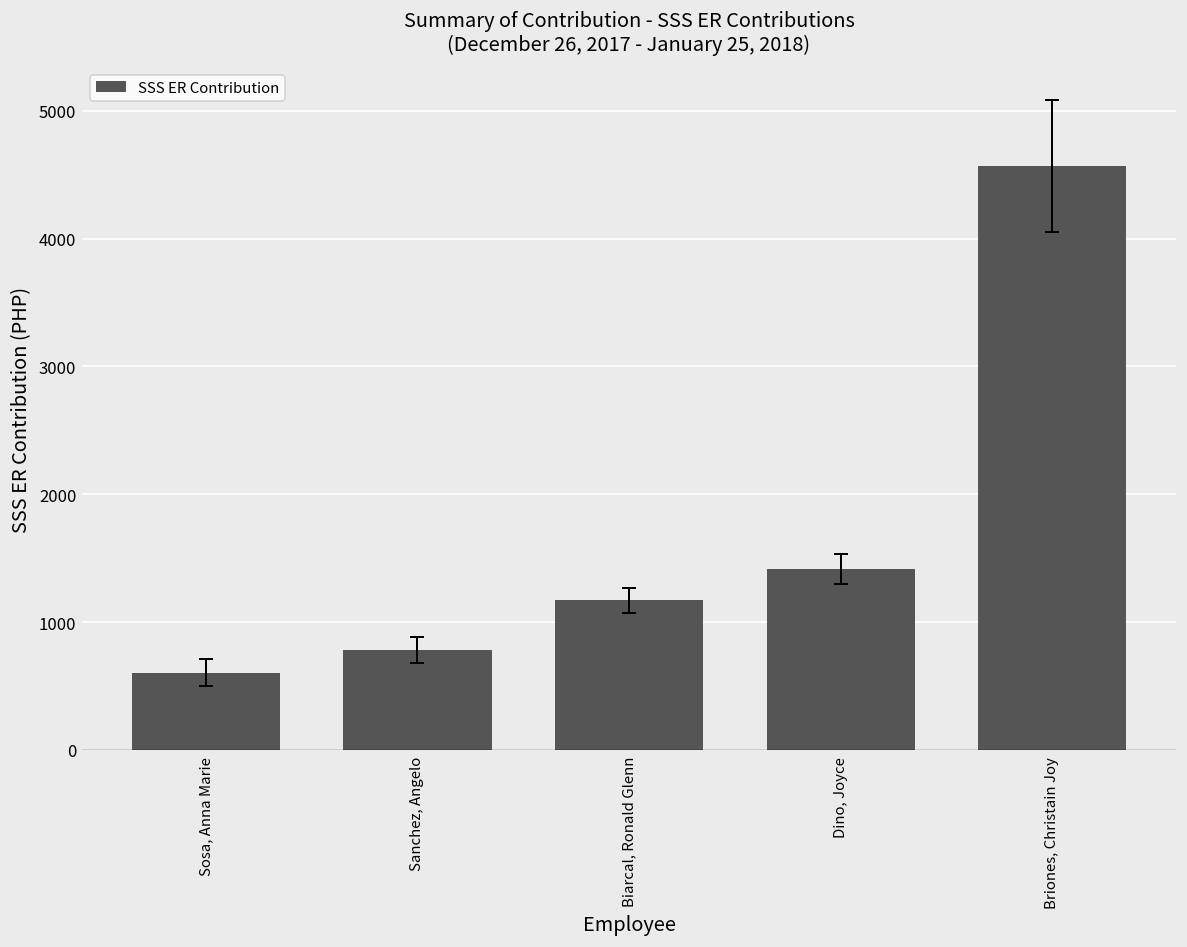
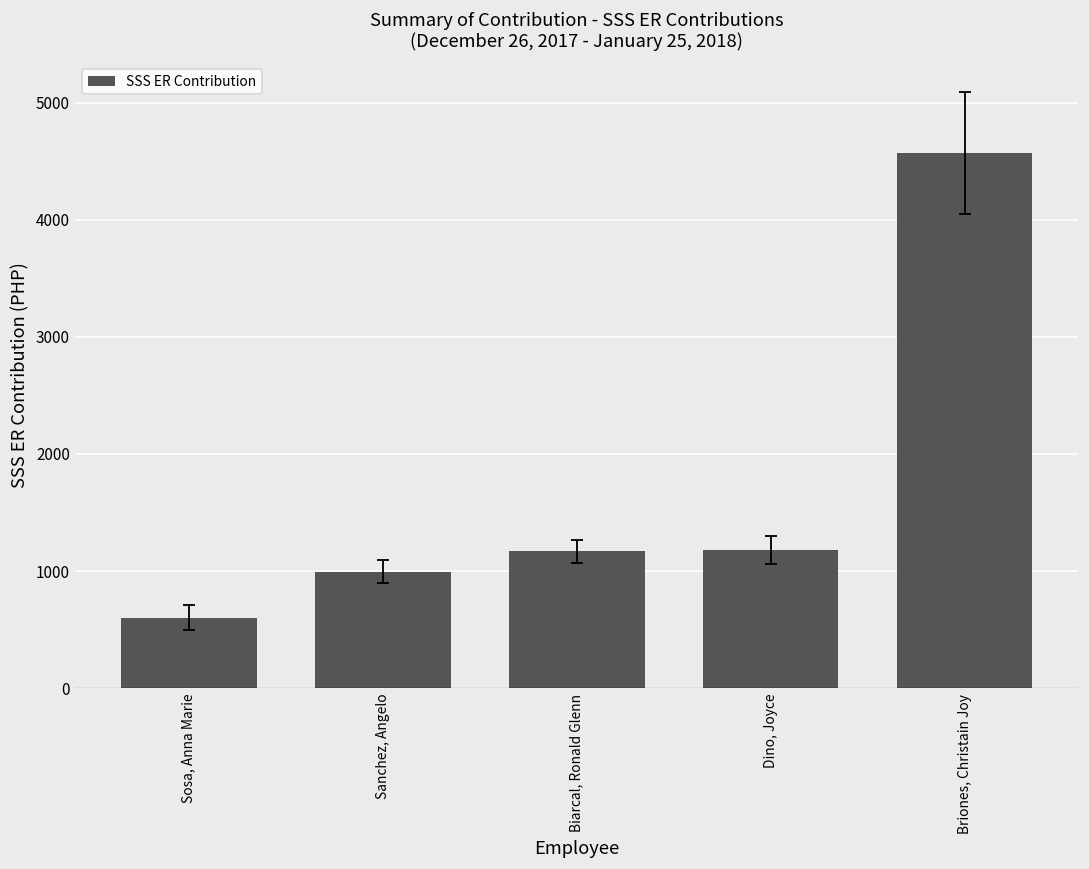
  {
    "SSS ER Contribution": {
      "Sosa, Anna Marie": 600,
-     "Sanchez, Angelo": 780,
+     "Sanchez, Angelo": 990,
      "Biarcal, Ronald Glenn": 1170,
-     "Dino, Joyce": 1410,
+     "Dino, Joyce": 1180,
      "Briones, Christain Joy": 4570
    }
  }
